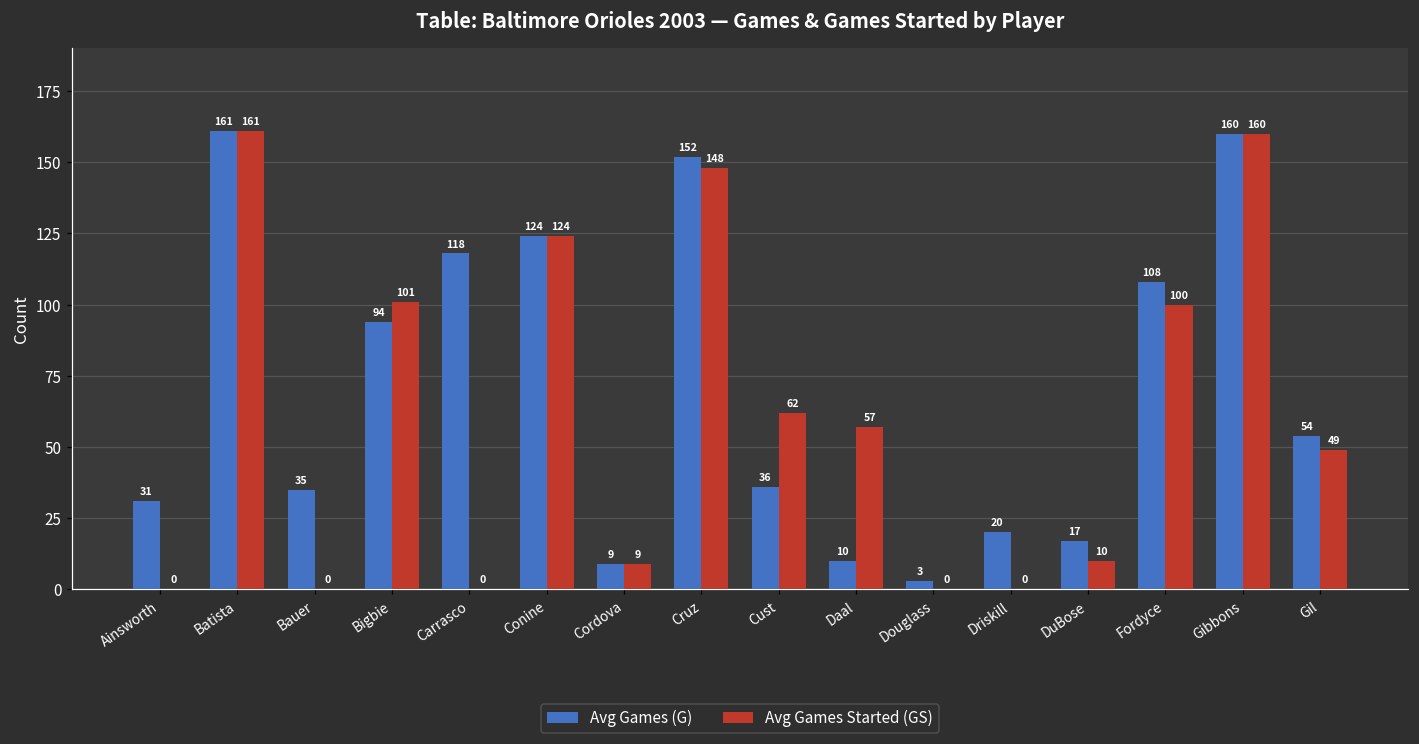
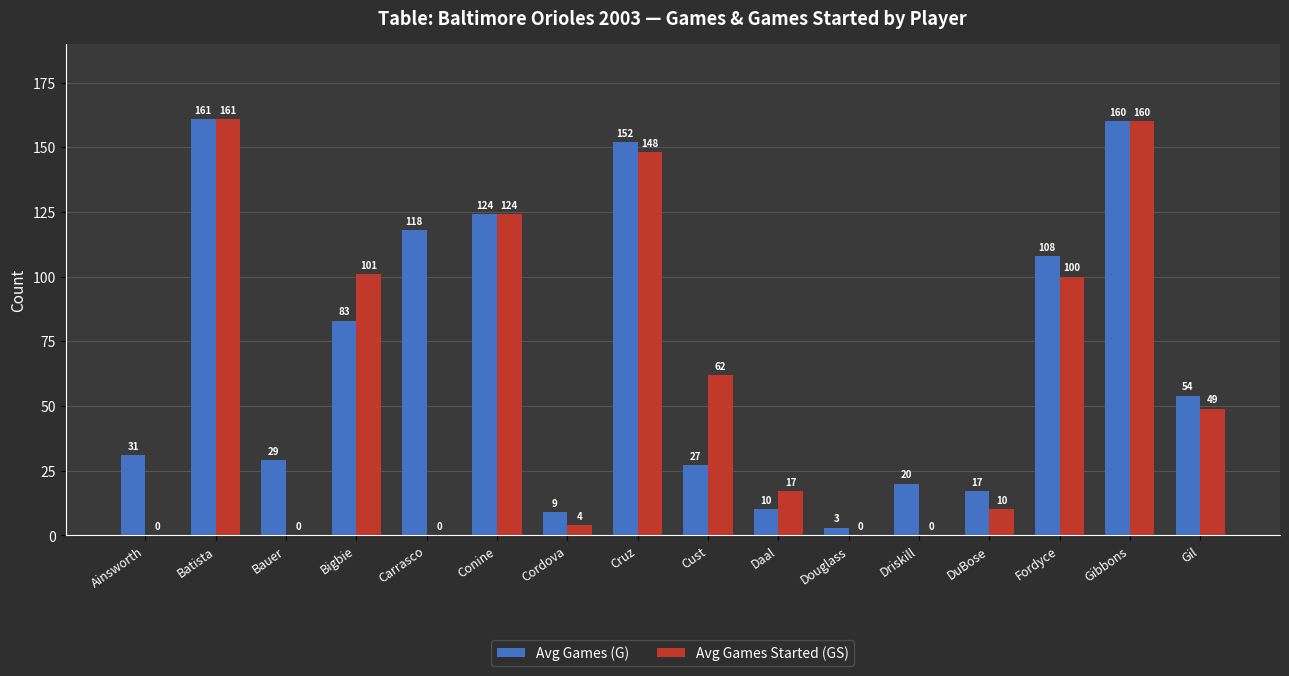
  {
    "Avg Games (G)": {
      "Ainsworth": 31,
      "Batista": 161,
-     "Bauer": 35,
-     "Bigbie": 94,
+     "Bauer": 29,
+     "Bigbie": 83,
      "Carrasco": 118,
      "Conine": 124,
      "Cordova": 9,
      "Cruz": 152,
-     "Cust": 36,
+     "Cust": 27,
      "Daal": 10,
      "Douglass": 3,
      "Driskill": 20,
      "DuBose": 17,
      "Fordyce": 108,
      "Gibbons": 160,
      "Gil": 54
    },
    "Avg Games Started (GS)": {
      "Ainsworth": 0,
      "Batista": 161,
      "Bauer": 0,
      "Bigbie": 101,
      "Carrasco": 0,
      "Conine": 124,
-     "Cordova": 9,
+     "Cordova": 4,
      "Cruz": 148,
      "Cust": 62,
-     "Daal": 57,
+     "Daal": 17,
      "Douglass": 0,
      "Driskill": 0,
      "DuBose": 10,
      "Fordyce": 100,
      "Gibbons": 160,
      "Gil": 49
    }
  }
